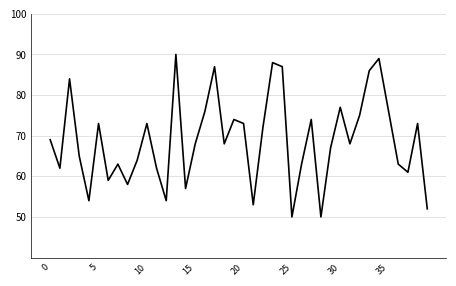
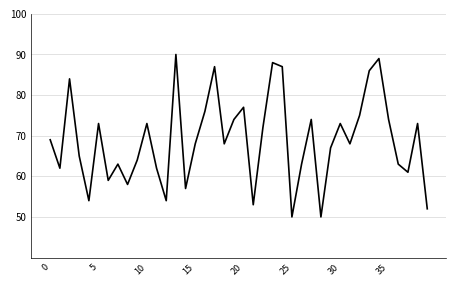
  {
    "0": 69,
    "5": 73,
    "10": 73,
    "15": 68,
-   "20": 73,
+   "20": 77,
    "25": 50,
-   "30": 77,
-   "35": 76
+   "30": 73,
+   "35": 74
  }
